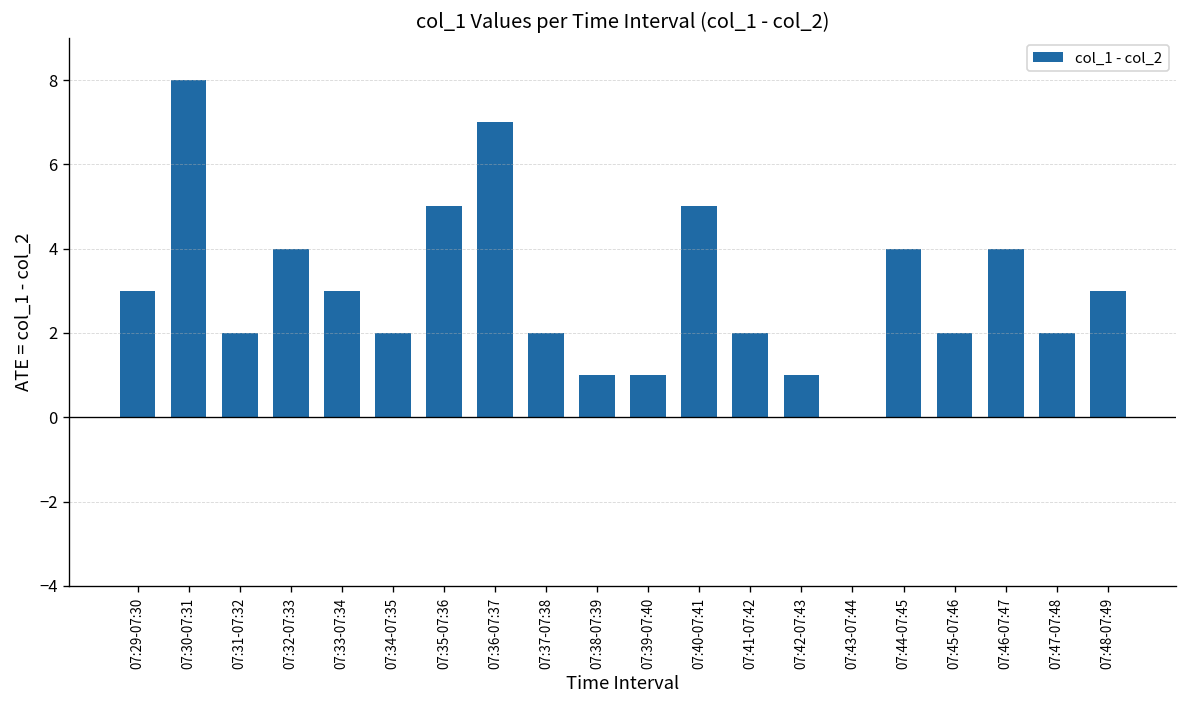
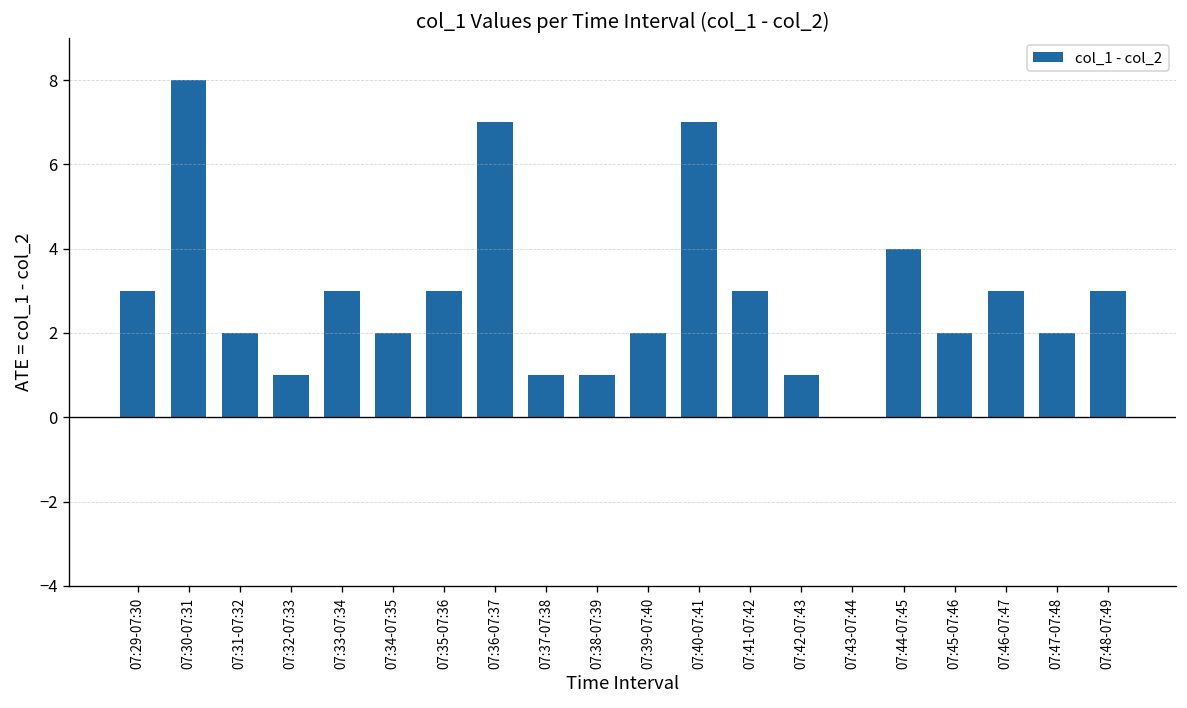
  {
    "07:29-07:30": 3,
    "07:30-07:31": 8,
    "07:31-07:32": 2,
-   "07:32-07:33": 4,
+   "07:32-07:33": 1,
    "07:33-07:34": 3,
    "07:34-07:35": 2,
-   "07:35-07:36": 5,
+   "07:35-07:36": 3,
    "07:36-07:37": 7,
-   "07:37-07:38": 2,
+   "07:37-07:38": 1,
    "07:38-07:39": 1,
-   "07:39-07:40": 1,
-   "07:40-07:41": 5,
-   "07:41-07:42": 2,
+   "07:39-07:40": 2,
+   "07:40-07:41": 7,
+   "07:41-07:42": 3,
    "07:42-07:43": 1,
    "07:43-07:44": 0,
    "07:44-07:45": 4,
    "07:45-07:46": 2,
-   "07:46-07:47": 4,
+   "07:46-07:47": 3,
    "07:47-07:48": 2,
    "07:48-07:49": 3
  }
